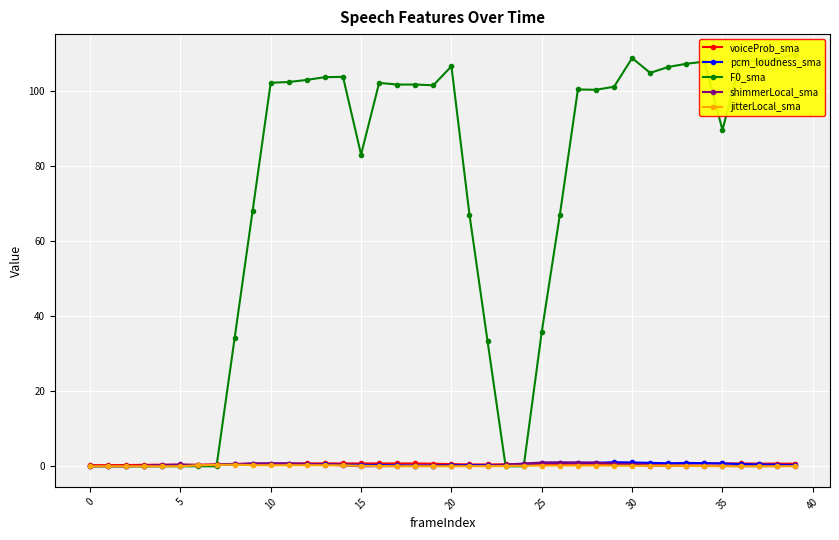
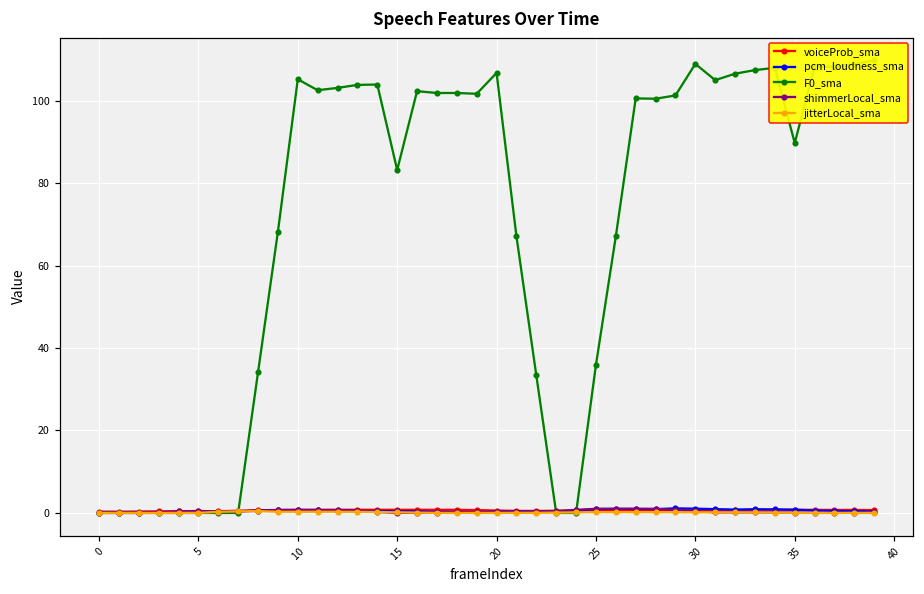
  {
    "F0_sma": {
-     "10": 102,
+     "10": 105,
      "15": 83,
      "20": 107,
      "25": 36,
      "30": 109,
      "35": 90
    }
  }
